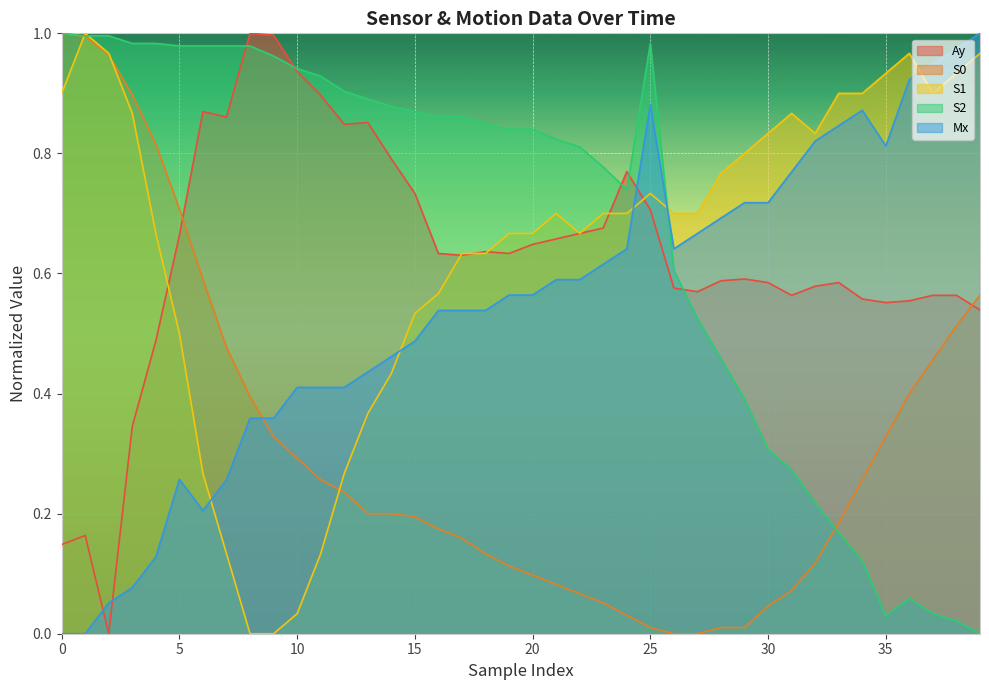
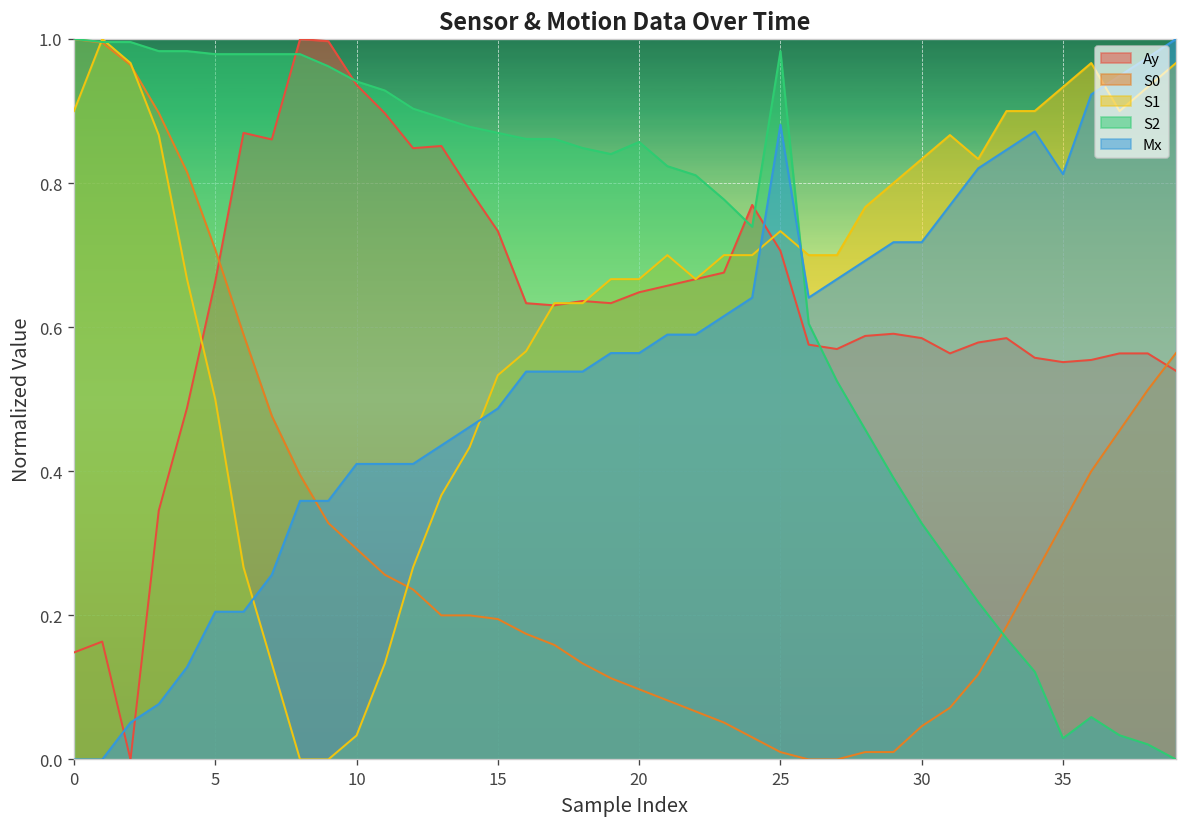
  {
    "S2": {
      "5": 0.98,
      "10": 0.94,
      "15": 0.87,
-     "20": 0.84,
+     "20": 0.86,
      "25": 0.98,
-     "30": 0.31,
+     "30": 0.33,
      "35": 0.03
    },
    "Mx": {
      "0": 0.00,
-     "5": 0.26,
+     "5": 0.21,
      "10": 0.41,
      "15": 0.49,
      "20": 0.56,
      "25": 0.88,
      "30": 0.72,
      "35": 0.81
    }
  }
